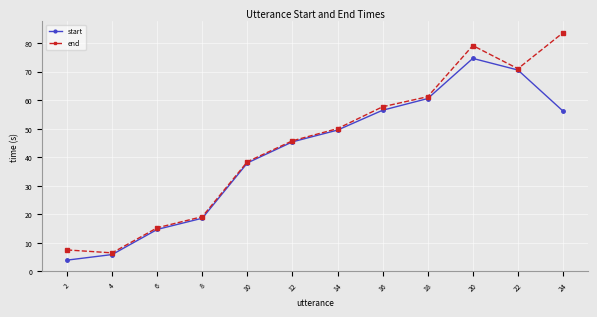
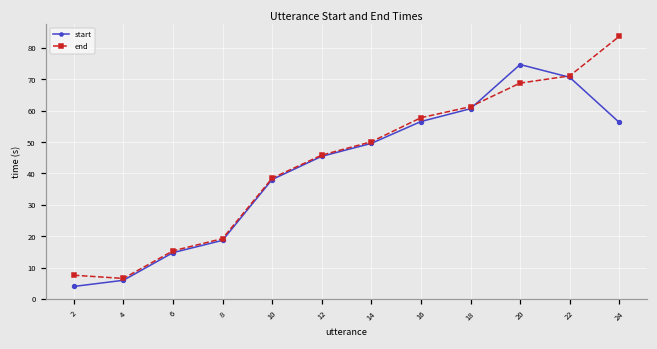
  {
    "start": {
      "2": 4,
      "16": 57,
      "20": 75,
      "24": 56
    },
    "end": {
      "2": 8,
      "16": 58,
-     "20": 79,
+     "20": 69,
      "24": 84
    }
  }
